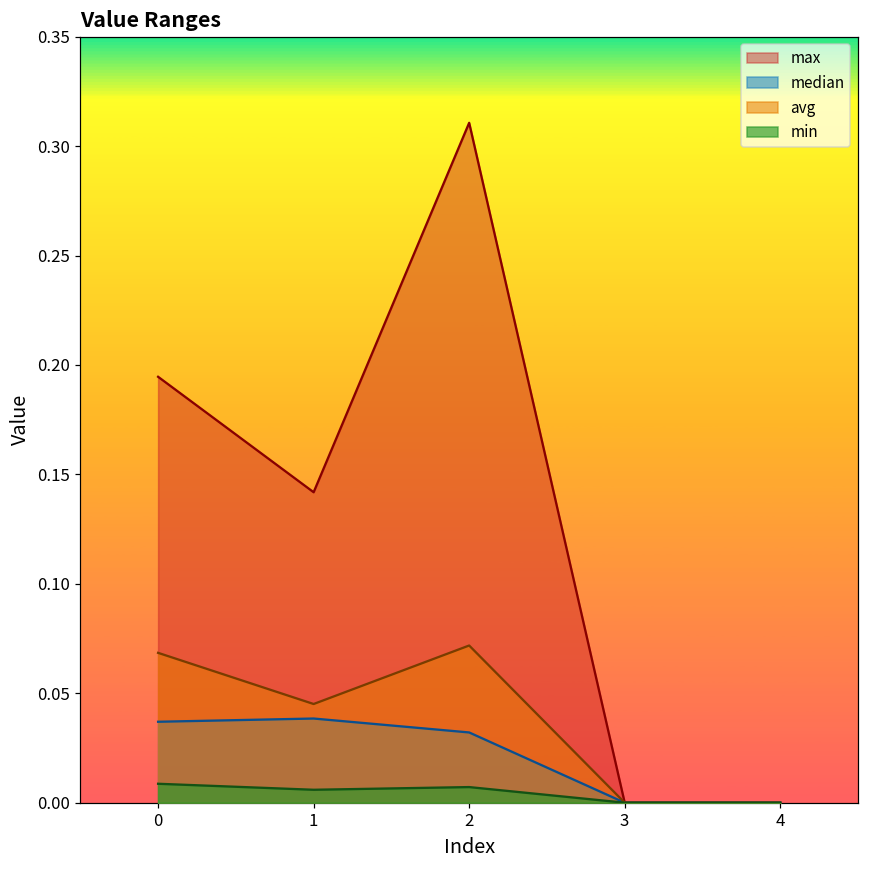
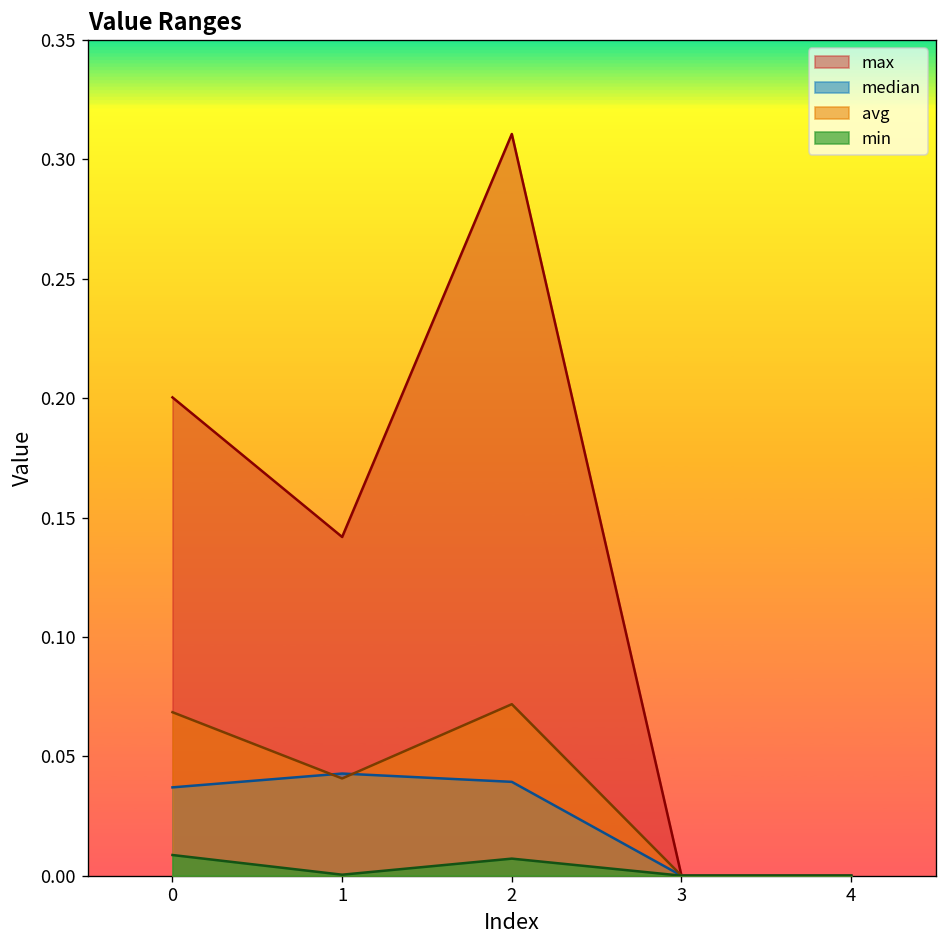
  {
    "max": {
-     "0": 0.195,
+     "0": 0.200,
      "1": 0.142,
      "2": 0.311
    },
    "median": {
      "0": 0.037,
-     "1": 0.038,
-     "2": 0.032
+     "1": 0.043,
+     "2": 0.039
    },
    "avg": {
      "0": 0.068,
-     "1": 0.045,
+     "1": 0.041,
      "2": 0.072
    },
    "min": {
      "0": 0.009,
-     "1": 0.006,
+     "1": 0.000,
      "2": 0.007
    }
  }
